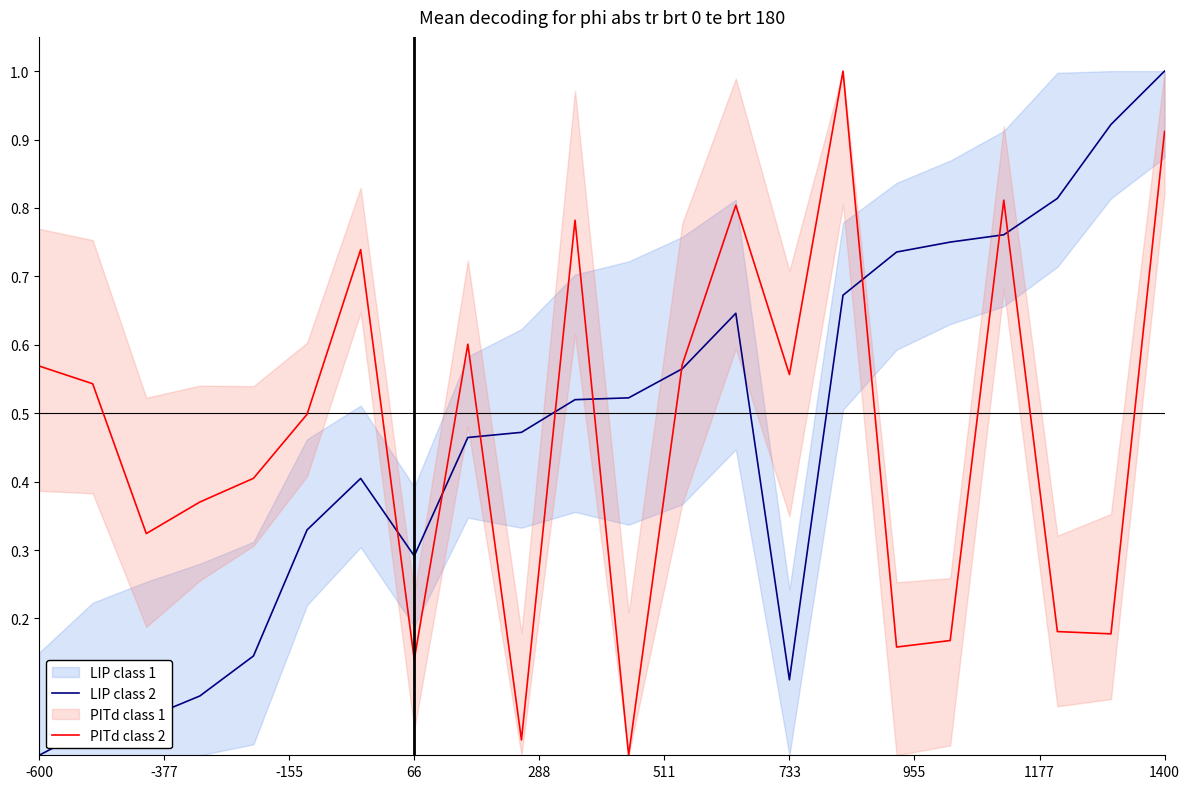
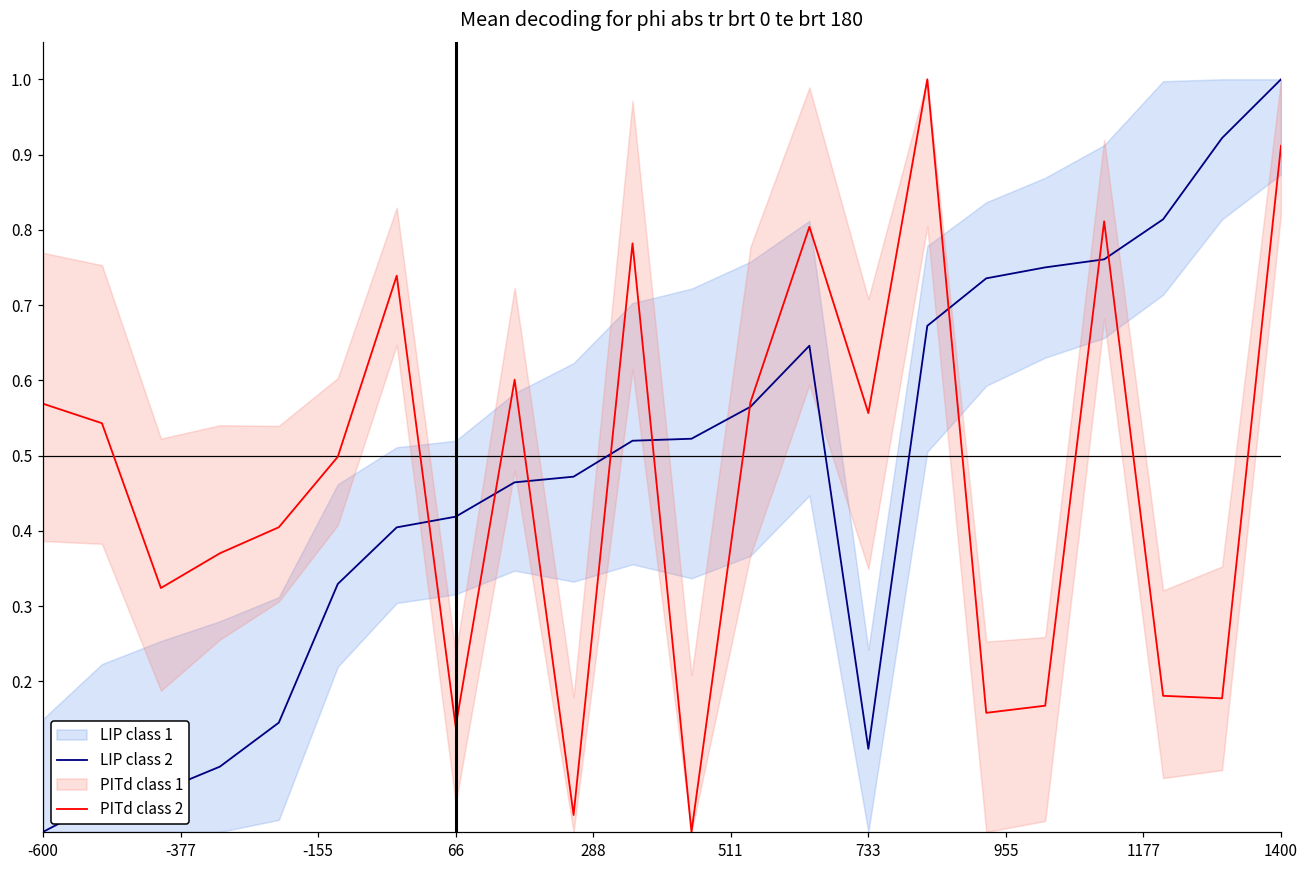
  {
    "LIP class 2": {
      "-600": 0.00,
-     "66": 0.29,
+     "66": 0.42,
      "733": 0.11
    },
    "LIP class 1": {
      "-600": 0.15,
      "733": 0.24
    },
    "PITd class 2": {
      "-600": 0.57,
      "66": 0.14,
      "733": 0.56,
      "1400": 0.91
    }
  }
